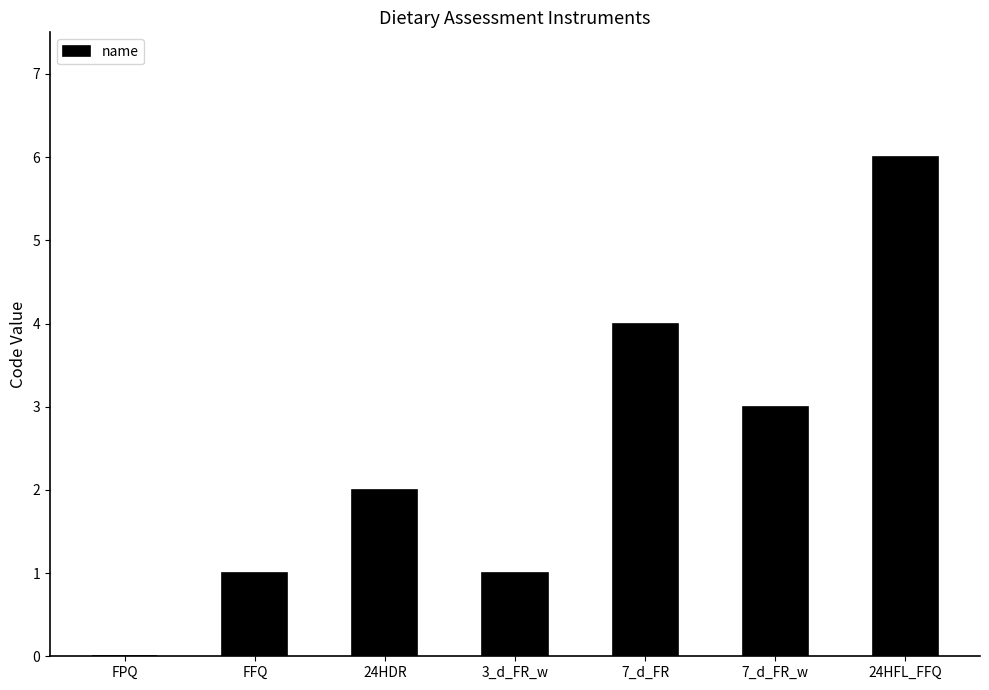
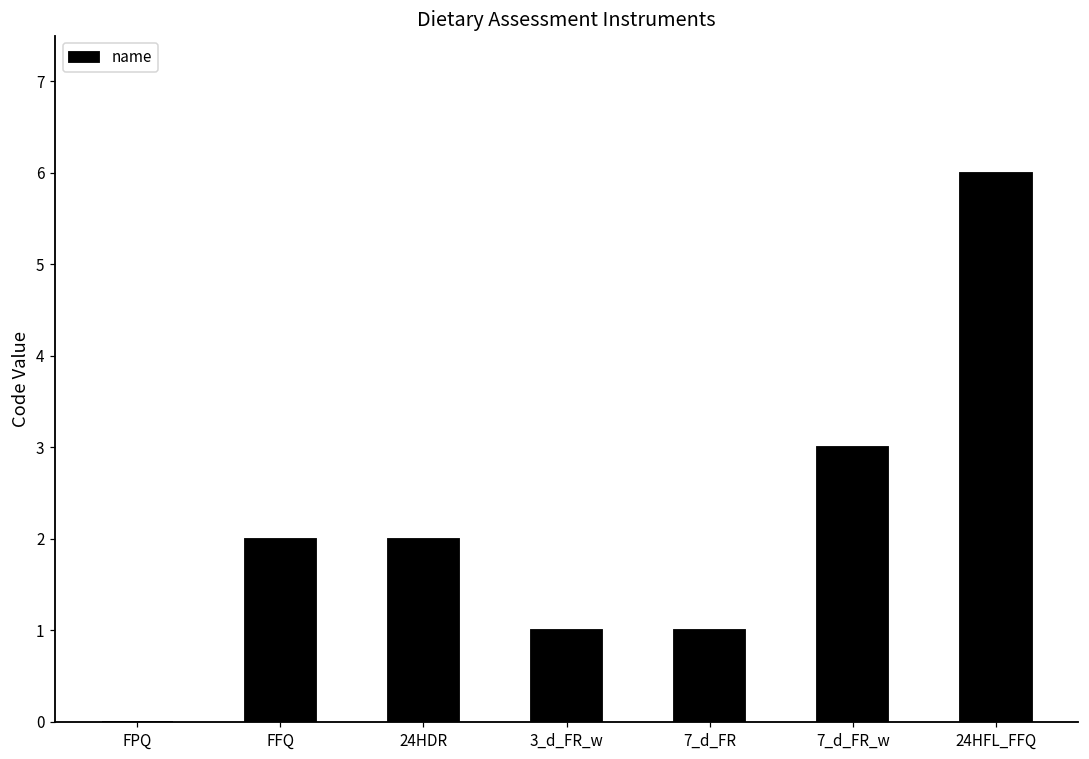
  {
    "FPQ": 0,
-   "FFQ": 1,
+   "FFQ": 2,
    "24HDR": 2,
    "3_d_FR_w": 1,
-   "7_d_FR": 4,
+   "7_d_FR": 1,
    "7_d_FR_w": 3,
    "24HFL_FFQ": 6
  }
